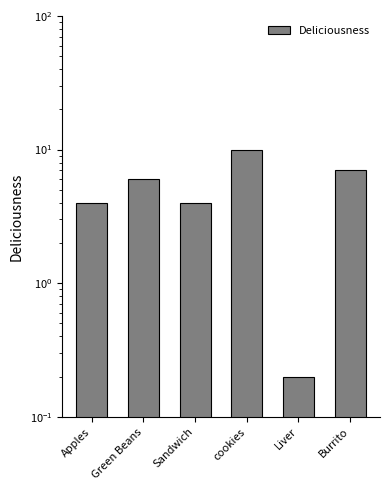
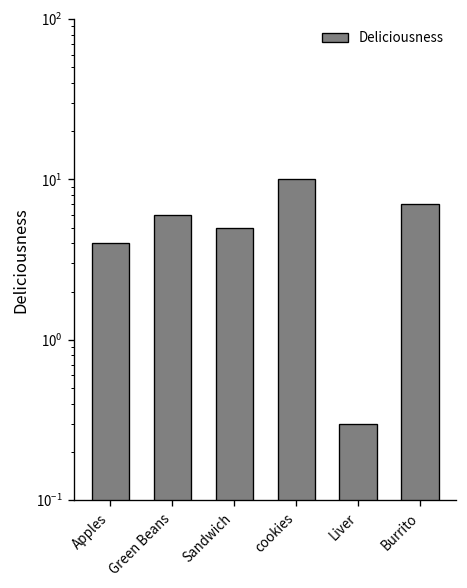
  {
    "Apples": 4.0,
    "Green Beans": 6,
-   "Sandwich": 4,
+   "Sandwich": 5,
    "cookies": 10,
-   "Liver": 0.2,
+   "Liver": 0.3,
    "Burrito": 7
  }
